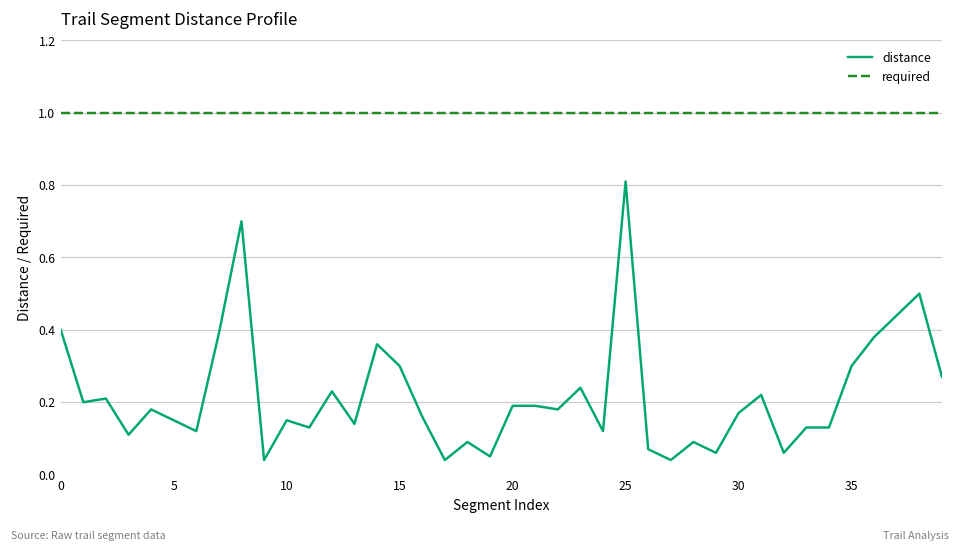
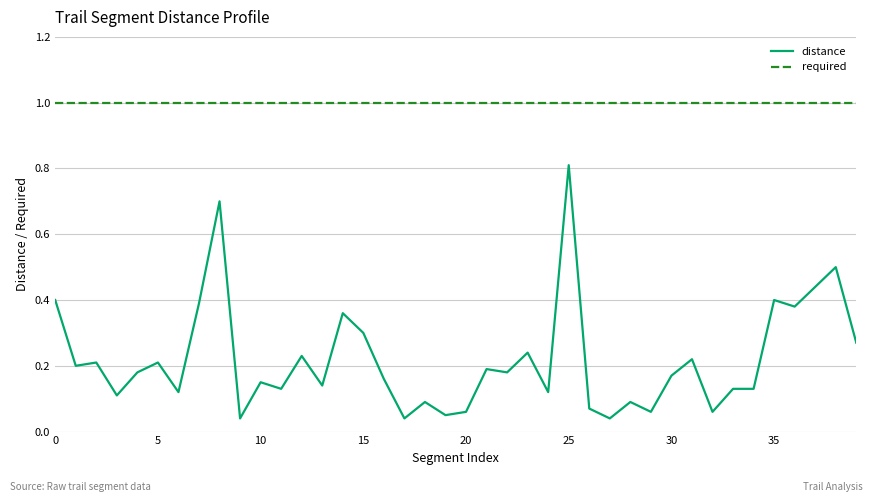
  {
    "distance": {
      "0": 0.40,
-     "5": 0.15,
+     "5": 0.21,
      "10": 0.15,
      "15": 0.30,
-     "20": 0.19,
+     "20": 0.06,
      "25": 0.81,
      "30": 0.17,
-     "35": 0.3
+     "35": 0.4
    },
    "required": {
      "0": 1.00,
      "5": 1.00,
      "10": 1.00,
      "15": 1.00,
      "20": 1.00,
      "25": 1.00,
      "30": 1.00,
      "35": 1.00
    }
  }
